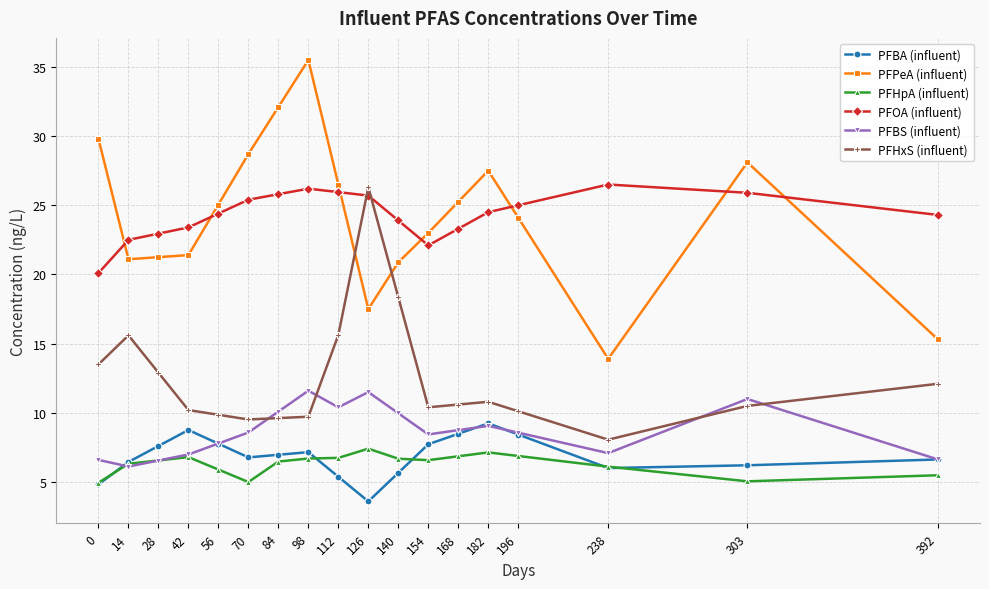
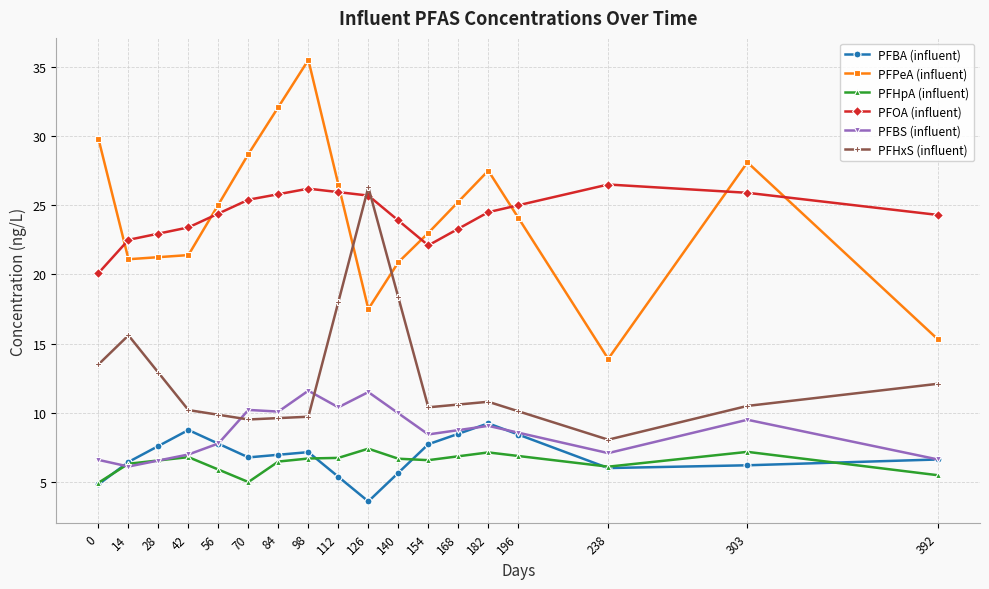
  {
    "PFBA (influent)": {
      "28": 7.6,
      "42": 8.8,
      "70": 6.8,
      "84": 7.0,
      "98": 7.2,
      "112": 5.4,
      "126": 3.6,
      "140": 5.7,
      "154": 7.7,
      "168": 8.5,
      "303": 6.2
    },
    "PFPeA (influent)": {
      "0": 29.8,
      "14": 21.1,
      "28": 21.3,
      "42": 21.4,
      "56": 25.1,
      "70": 28.7,
      "84": 32.1,
      "98": 35.5,
      "112": 26.5,
      "126": 17.5,
      "140": 20.9,
      "154": 23.0,
      "168": 25.3,
      "182": 27.5,
      "196": 24.1,
      "238": 13.9,
      "303": 28.1,
      "392": 15.3
    },
    "PFHpA (influent)": {
      "42": 6.8,
      "56": 5.9,
      "70": 5.0,
      "84": 6.5,
      "98": 6.7,
      "112": 6.7,
      "126": 7.4,
      "140": 6.7,
      "154": 6.6,
      "168": 6.9,
      "182": 7.1,
      "196": 6.9,
-     "303": 5.1,
+     "303": 7.2,
      "392": 5.5
    },
    "PFOA (influent)": {
      "0": 20.1,
      "14": 22.5,
      "28": 23.0,
      "42": 23.4,
      "56": 24.4,
      "70": 25.4,
      "84": 25.8,
      "98": 26.2,
      "112": 26.0,
      "126": 25.7,
      "140": 23.9,
      "154": 22.1,
      "168": 23.3,
      "182": 24.5,
      "196": 25.0,
      "238": 26.5,
      "303": 25.9,
      "392": 24.3
    },
    "PFBS (influent)": {
      "0": 6.6,
      "14": 6.1,
      "42": 7.0,
-     "70": 8.6,
+     "70": 10.2,
      "84": 10.1,
      "98": 11.6,
      "112": 10.4,
      "126": 11.5,
      "140": 10.0,
      "154": 8.4,
      "168": 8.8,
      "238": 7.1,
-     "303": 11.0
+     "303": 9.5
    },
    "PFHxS (influent)": {
      "0": 13.5,
      "14": 15.6,
      "28": 12.9,
      "42": 10.2,
      "56": 9.9,
      "70": 9.5,
      "84": 9.6,
      "98": 9.7,
-     "112": 15.6,
+     "112": 18.0,
      "126": 26.3,
      "140": 18.4,
      "154": 10.4,
      "168": 10.6,
      "182": 10.8,
      "196": 10.1,
      "238": 8.1,
      "303": 10.5,
      "392": 12.1
    }
  }
